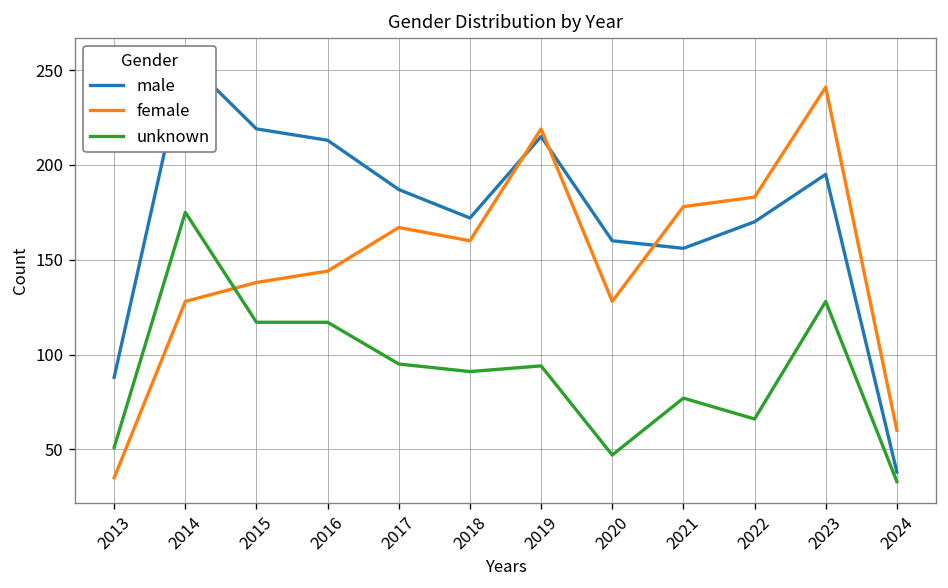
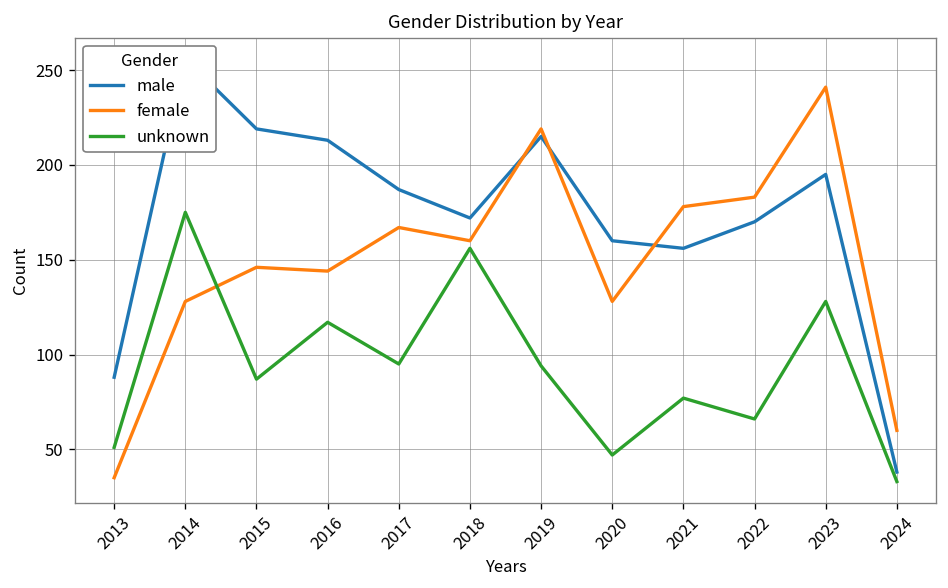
  {
    "male": {
      "2013": 88,
      "2015": 219,
      "2016": 213,
      "2017": 187,
      "2018": 172,
      "2019": 215,
      "2020": 160,
      "2021": 156,
      "2022": 170,
      "2023": 195,
      "2024": 38
    },
    "female": {
      "2013": 35,
      "2014": 128,
-     "2015": 138,
+     "2015": 146,
      "2016": 144,
      "2017": 167,
      "2018": 160,
      "2019": 219,
      "2020": 128,
      "2021": 178,
      "2022": 183,
      "2023": 241,
      "2024": 60
    },
    "unknown": {
      "2013": 51,
      "2014": 175,
-     "2015": 117,
+     "2015": 87,
      "2016": 117,
      "2017": 95,
-     "2018": 91,
+     "2018": 156,
      "2019": 94,
      "2020": 47,
      "2021": 77,
      "2022": 66,
      "2023": 128,
      "2024": 33
    }
  }
